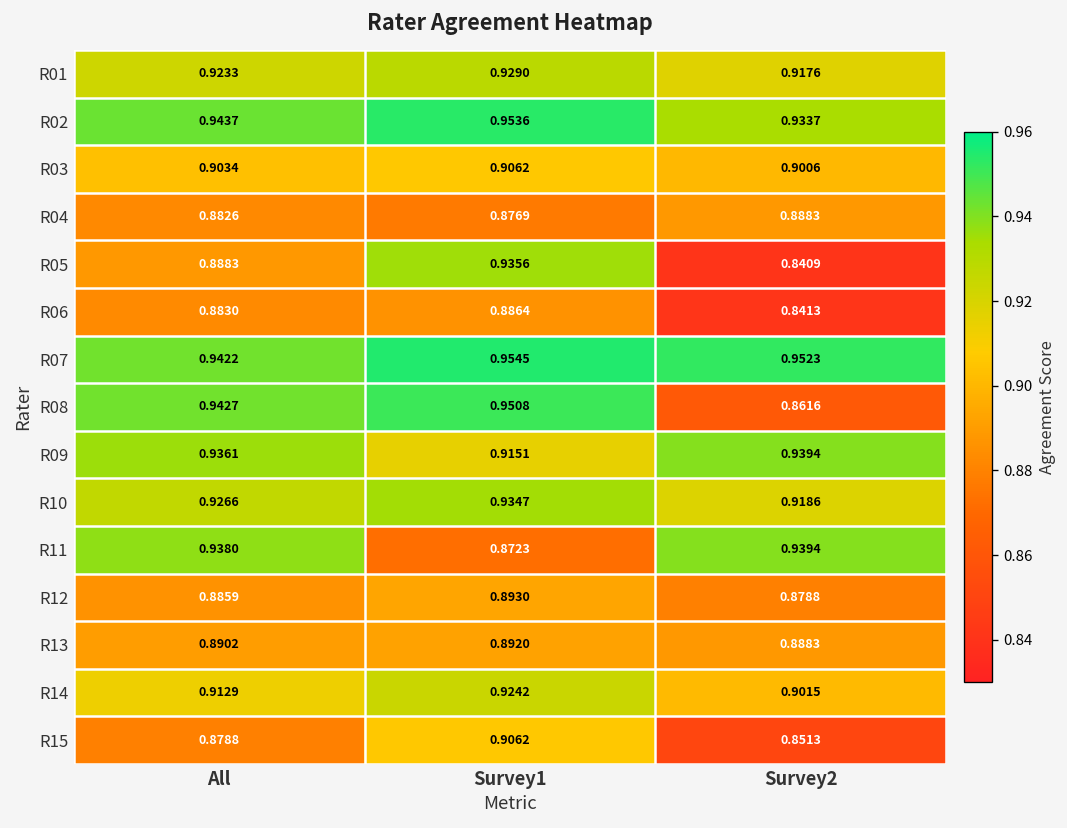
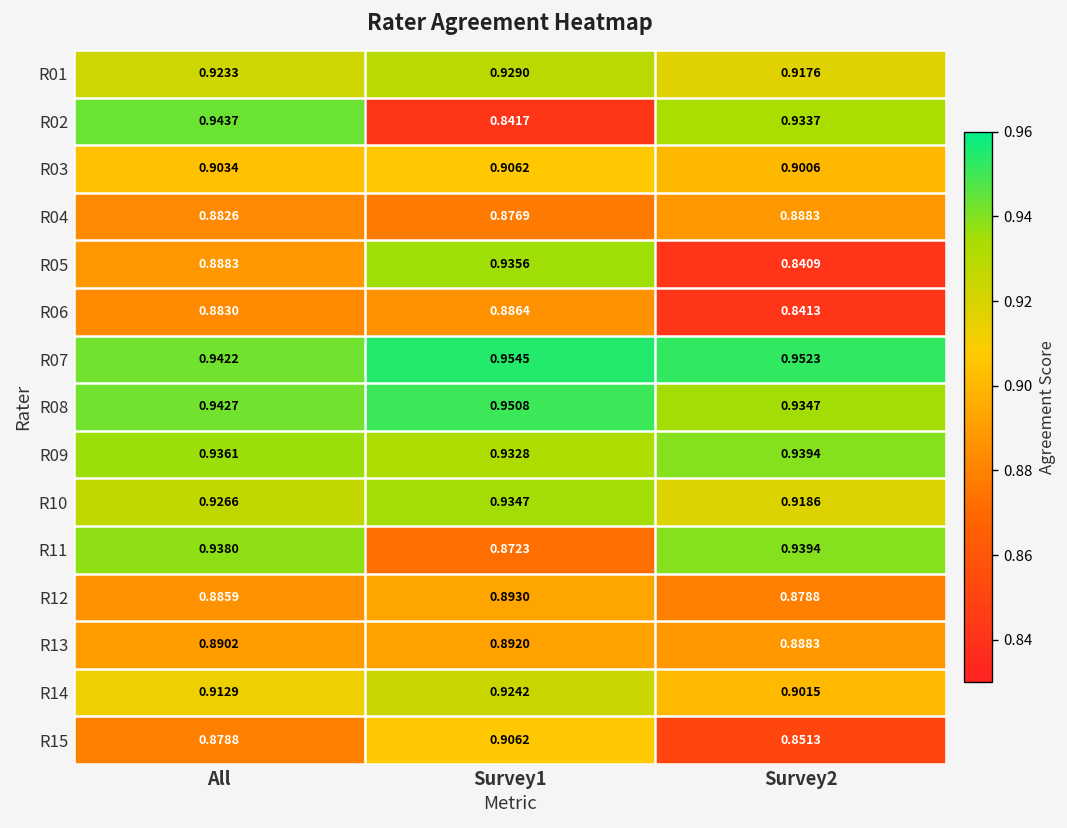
  {
    "R01": {
      "All": 0.9233,
      "Survey1": 0.9290,
      "Survey2": 0.9176
    },
    "R02": {
      "All": 0.9437,
-     "Survey1": 0.9536,
+     "Survey1": 0.8417,
      "Survey2": 0.9337
    },
    "R03": {
      "All": 0.9034,
      "Survey1": 0.9062,
      "Survey2": 0.9006
    },
    "R04": {
      "All": 0.8826,
      "Survey1": 0.8769,
      "Survey2": 0.8883
    },
    "R05": {
      "All": 0.8883,
      "Survey1": 0.9356,
      "Survey2": 0.8409
    },
    "R06": {
      "All": 0.8830,
      "Survey1": 0.8864,
      "Survey2": 0.8413
    },
    "R07": {
      "All": 0.9422,
      "Survey1": 0.9545,
      "Survey2": 0.9523
    },
    "R08": {
      "All": 0.9427,
      "Survey1": 0.9508,
-     "Survey2": 0.8616
+     "Survey2": 0.9347
    },
    "R09": {
      "All": 0.9361,
-     "Survey1": 0.9151,
+     "Survey1": 0.9328,
      "Survey2": 0.9394
    },
    "R10": {
      "All": 0.9266,
      "Survey1": 0.9347,
      "Survey2": 0.9186
    },
    "R11": {
      "All": 0.9380,
      "Survey1": 0.8723,
      "Survey2": 0.9394
    },
    "R12": {
      "All": 0.8859,
      "Survey1": 0.8930,
      "Survey2": 0.8788
    },
    "R13": {
      "All": 0.8902,
      "Survey1": 0.8920,
      "Survey2": 0.8883
    },
    "R14": {
      "All": 0.9129,
      "Survey1": 0.9242,
      "Survey2": 0.9015
    },
    "R15": {
      "All": 0.8788,
      "Survey1": 0.9062,
      "Survey2": 0.8513
    }
  }
